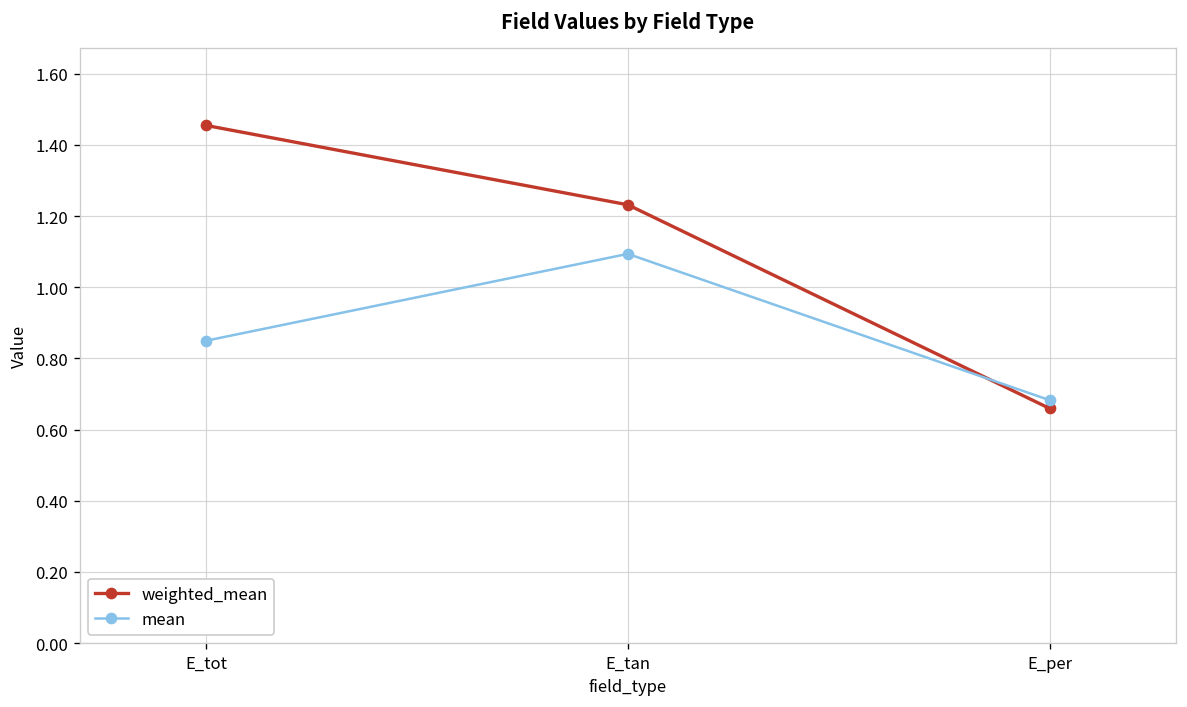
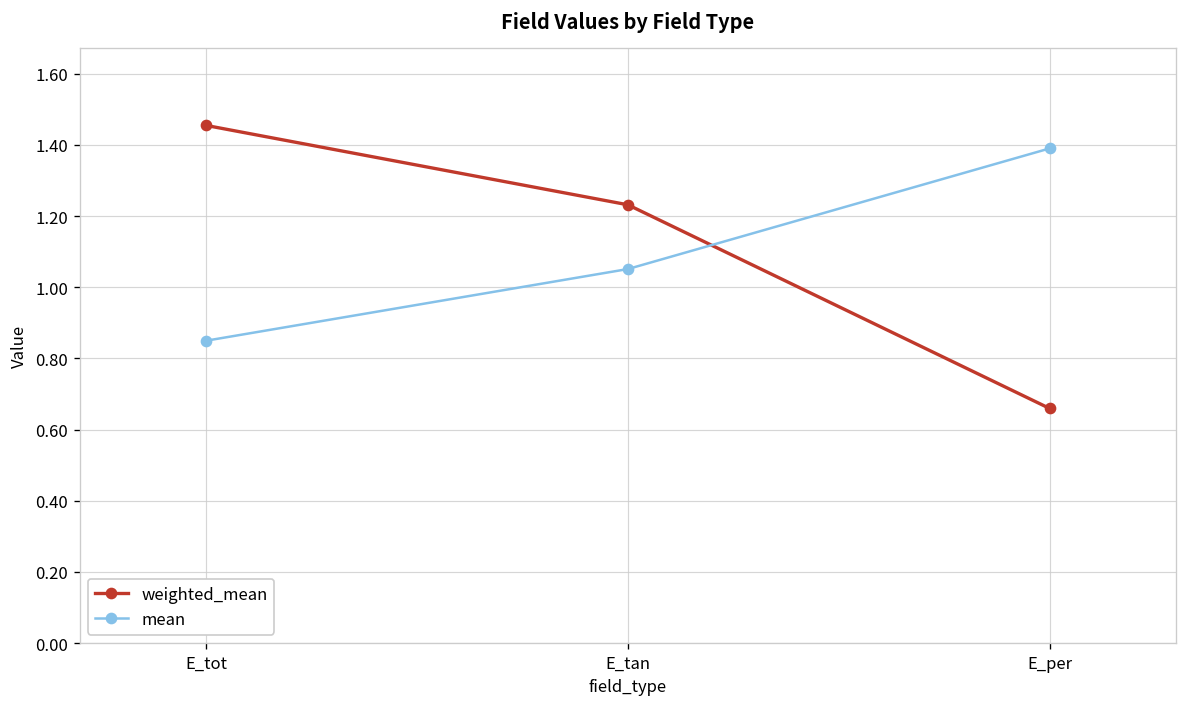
  {
    "weighted_mean": {
      "E_tot": 1.45,
      "E_tan": 1.23,
      "E_per": 0.66
    },
    "mean": {
      "E_tot": 0.85,
-     "E_tan": 1.09,
-     "E_per": 0.68
+     "E_tan": 1.05,
+     "E_per": 1.39
    }
  }
